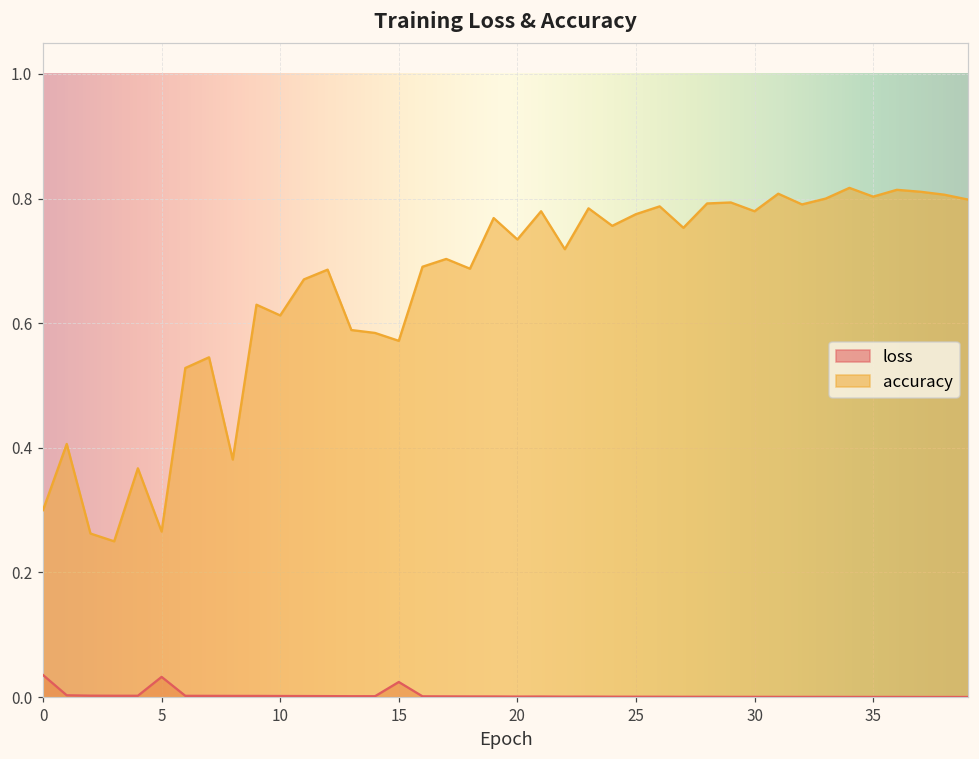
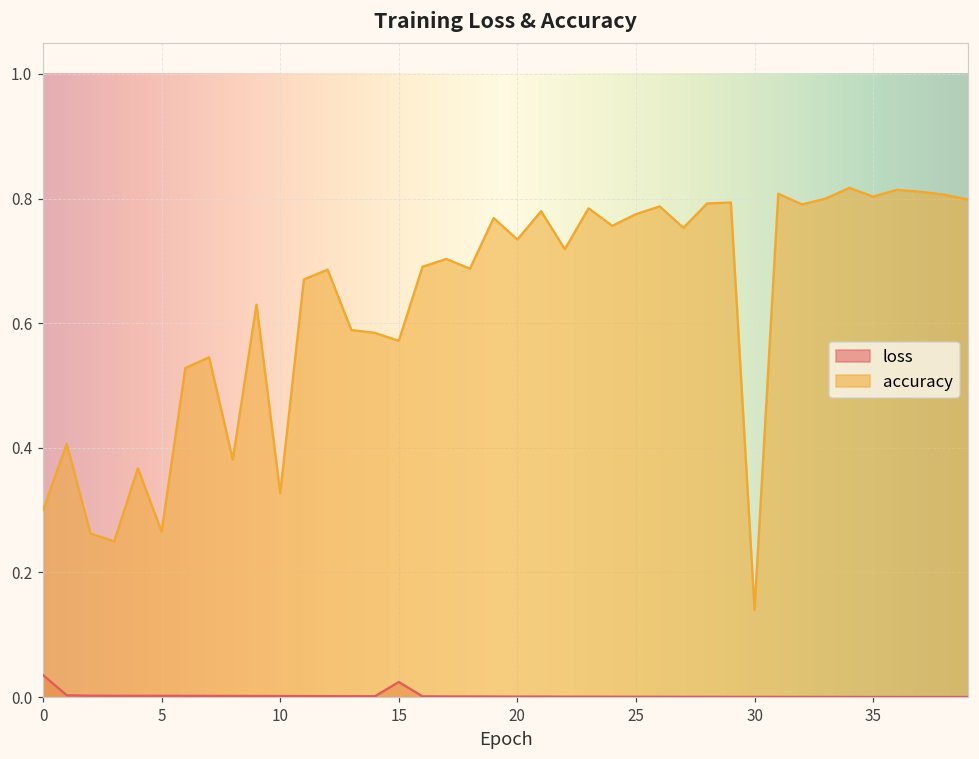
  {
    "loss": {
      "0": 0.04,
-     "5": 0.03,
+     "5": 0.00,
      "10": 0.00,
      "15": 0.02,
      "20": 0.00,
      "25": 0.00,
      "30": 0.00,
      "35": 0.00
    },
    "accuracy": {
      "0": 0.30,
      "5": 0.27,
-     "10": 0.61,
+     "10": 0.33,
      "15": 0.57,
      "20": 0.73,
      "25": 0.78,
-     "30": 0.78,
+     "30": 0.14,
      "35": 0.80
    }
  }
